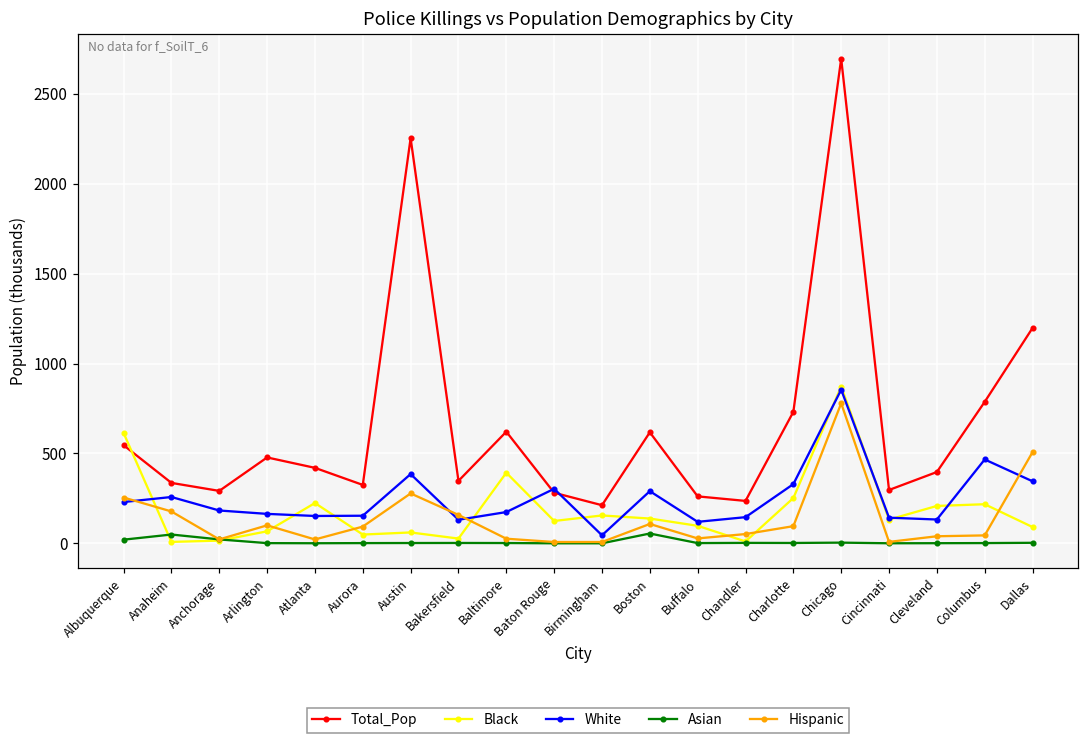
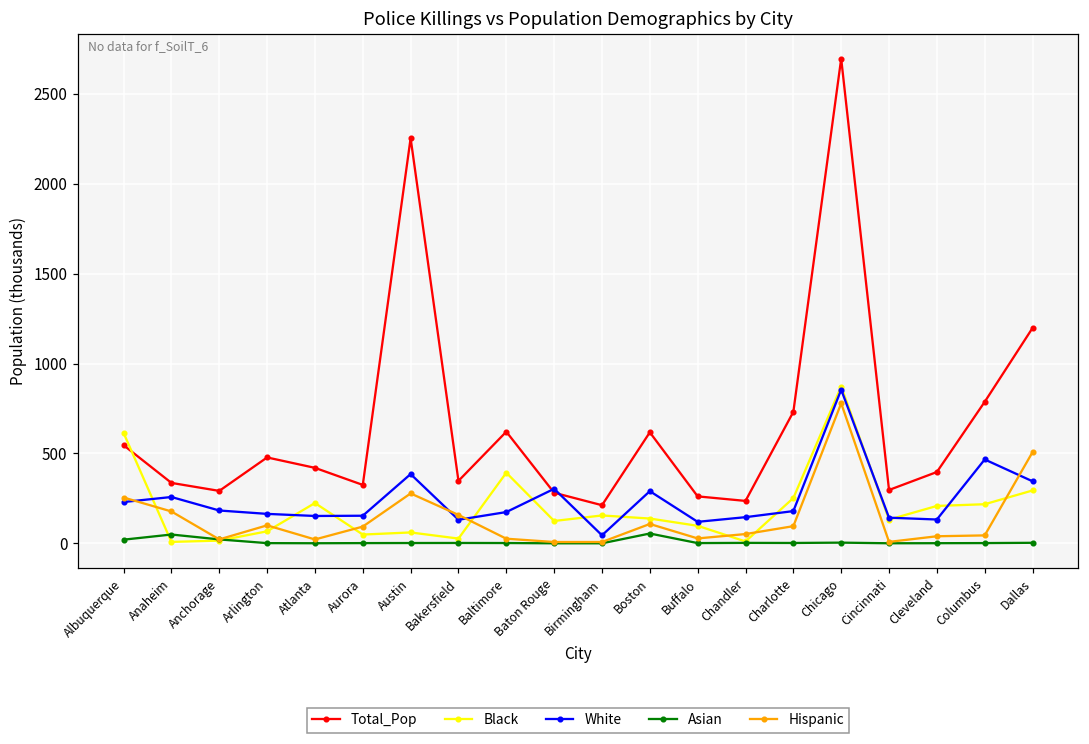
  {
    "Total_Pop": {
      "Albuquerque": 550,
      "Anaheim": 340,
      "Anchorage": 290,
      "Arlington": 480,
      "Atlanta": 420,
      "Aurora": 330,
      "Austin": 2250,
      "Bakersfield": 350,
      "Baltimore": 620,
      "Baton Rouge": 280,
      "Birmingham": 210,
      "Boston": 620,
      "Buffalo": 260,
      "Chandler": 240,
      "Charlotte": 730,
      "Chicago": 2700,
      "Cincinnati": 300,
      "Cleveland": 400,
      "Columbus": 790,
      "Dallas": 1200
    },
    "Black": {
      "Albuquerque": 610,
      "Anaheim": 10,
      "Arlington": 70,
      "Atlanta": 220,
      "Aurora": 50,
      "Austin": 60,
      "Bakersfield": 30,
      "Baltimore": 390,
      "Baton Rouge": 120,
      "Birmingham": 160,
      "Boston": 140,
      "Buffalo": 100,
      "Charlotte": 250,
      "Chicago": 870,
      "Cleveland": 210,
      "Columbus": 220,
-     "Dallas": 90
+     "Dallas": 290
    },
    "White": {
      "Albuquerque": 230,
      "Anaheim": 260,
      "Anchorage": 180,
      "Arlington": 160,
      "Atlanta": 150,
      "Aurora": 150,
      "Austin": 390,
      "Bakersfield": 130,
      "Baltimore": 170,
      "Baton Rouge": 300,
      "Birmingham": 40,
      "Boston": 290,
      "Buffalo": 120,
      "Chandler": 150,
-     "Charlotte": 330,
+     "Charlotte": 180,
      "Chicago": 850,
      "Cleveland": 130,
      "Columbus": 470,
      "Dallas": 350
    },
    "Asian": {
      "Albuquerque": 20,
      "Anaheim": 50,
      "Arlington": 0,
      "Atlanta": 0,
      "Aurora": 0,
      "Austin": 0,
      "Bakersfield": 0,
      "Baltimore": 0,
      "Boston": 50,
      "Buffalo": 0,
      "Charlotte": 0,
      "Chicago": 0,
      "Cleveland": 0,
      "Columbus": 0,
      "Dallas": 0
    },
    "Hispanic": {
      "Albuquerque": 260,
      "Anaheim": 180,
      "Arlington": 100,
      "Atlanta": 20,
      "Aurora": 90,
      "Austin": 280,
      "Bakersfield": 160,
      "Baltimore": 30,
      "Boston": 110,
      "Buffalo": 30,
      "Chandler": 50,
      "Charlotte": 100,
      "Chicago": 780,
      "Cleveland": 40,
      "Columbus": 40,
      "Dallas": 510
    }
  }
